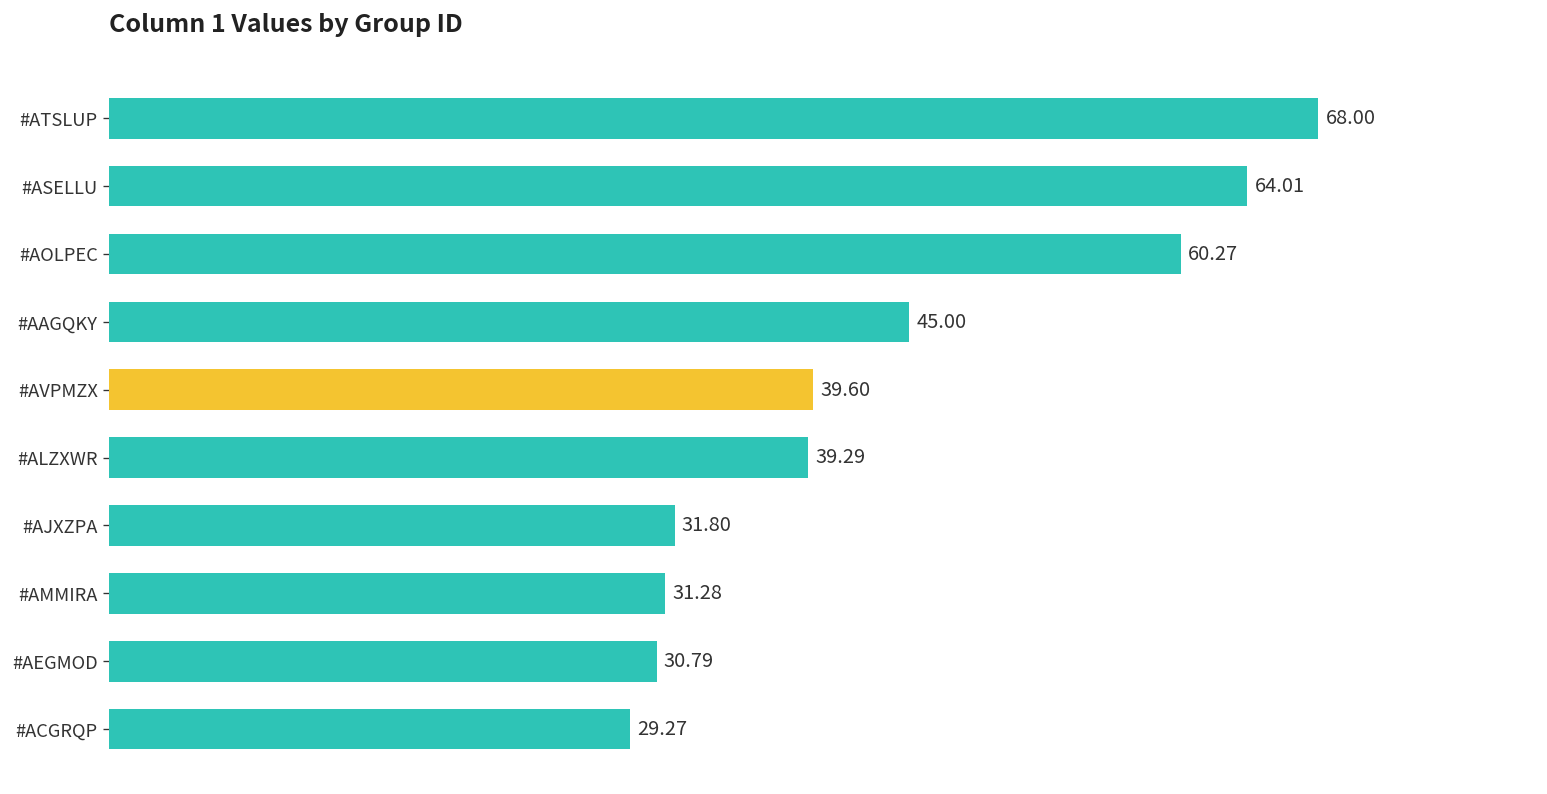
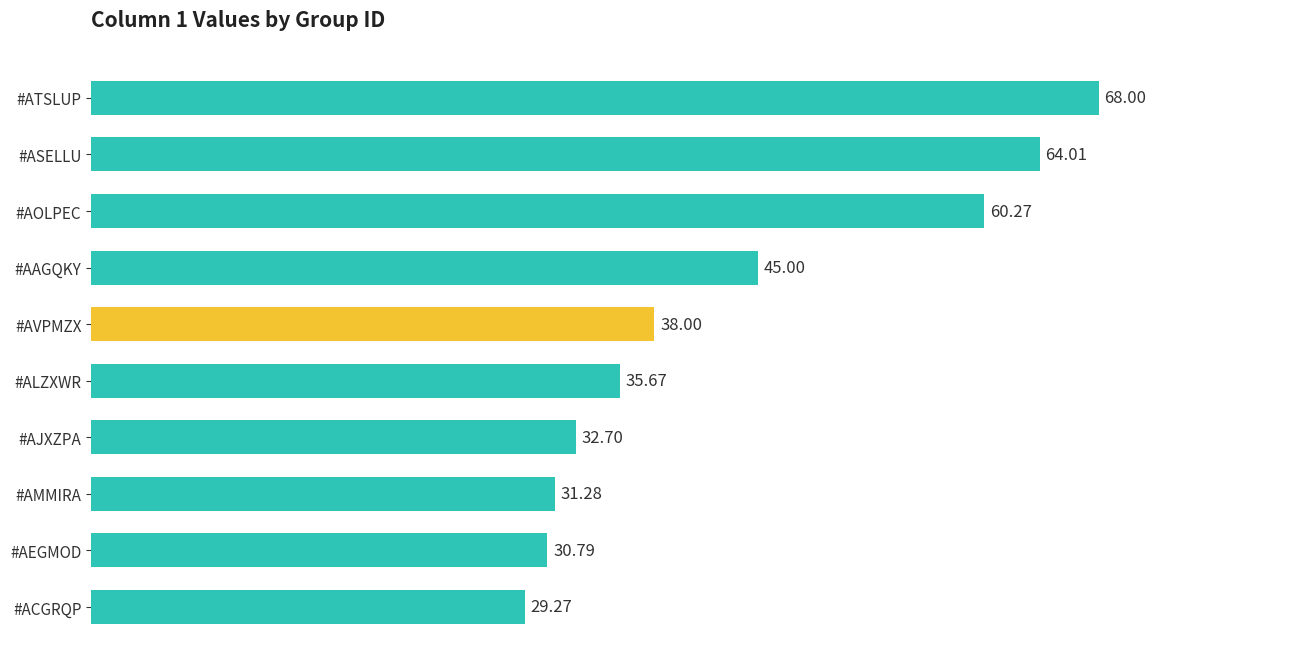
  {
    "#ATSLUP": 68.00,
    "#ASELLU": 64.01,
    "#AOLPEC": 60.27,
    "#AAGQKY": 45.00,
-   "#AVPMZX": 39.60,
-   "#ALZXWR": 39.29,
-   "#AJXZPA": 31.80,
+   "#AVPMZX": 38.00,
+   "#ALZXWR": 35.67,
+   "#AJXZPA": 32.70,
    "#AMMIRA": 31.28,
    "#AEGMOD": 30.79,
    "#ACGRQP": 29.27
  }
